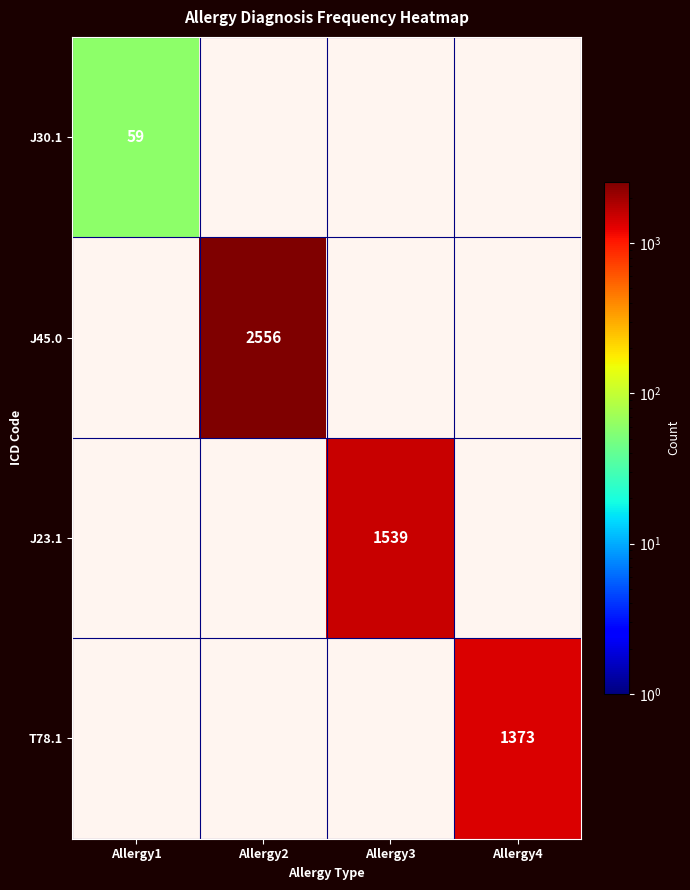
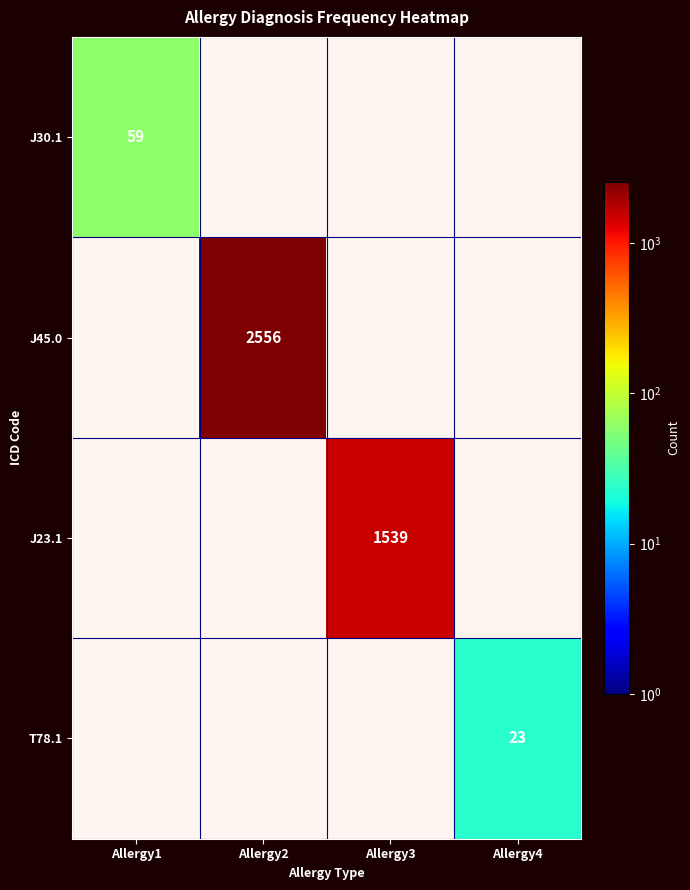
  {
    "J30.1": {
      "Allergy1": 59
    },
    "J45.0": {
      "Allergy2": 2556
    },
    "J23.1": {
      "Allergy3": 1539
    },
    "T78.1": {
-     "Allergy4": 1373
+     "Allergy4": 23
    }
  }
